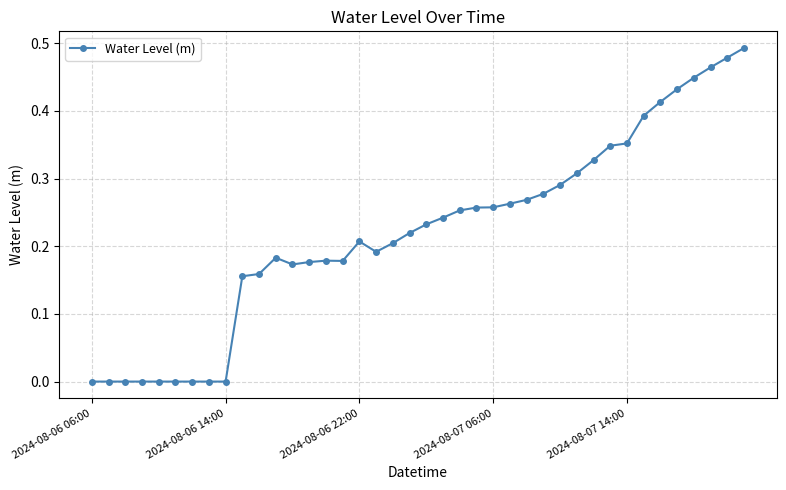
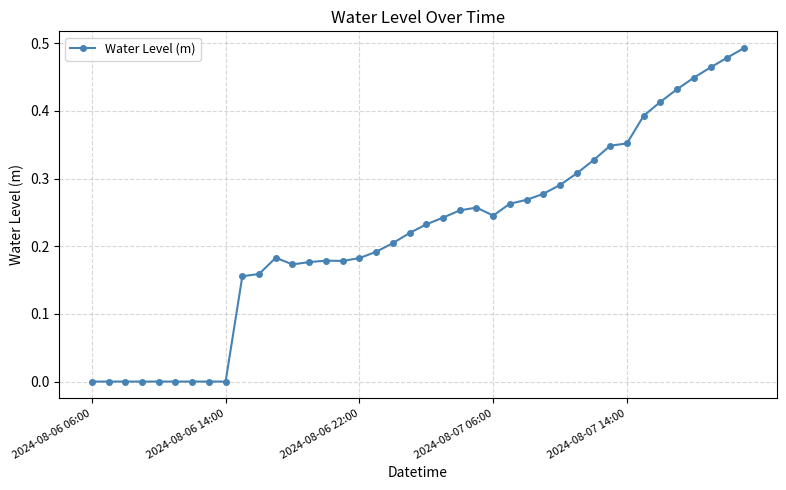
  {
    "2024-08-06 06:00": 0.00,
    "2024-08-06 14:00": 0.00,
-   "2024-08-06 22:00": 0.21,
-   "2024-08-07 06:00": 0.26,
+   "2024-08-06 22:00": 0.18,
+   "2024-08-07 06:00": 0.25,
    "2024-08-07 14:00": 0.35
  }
